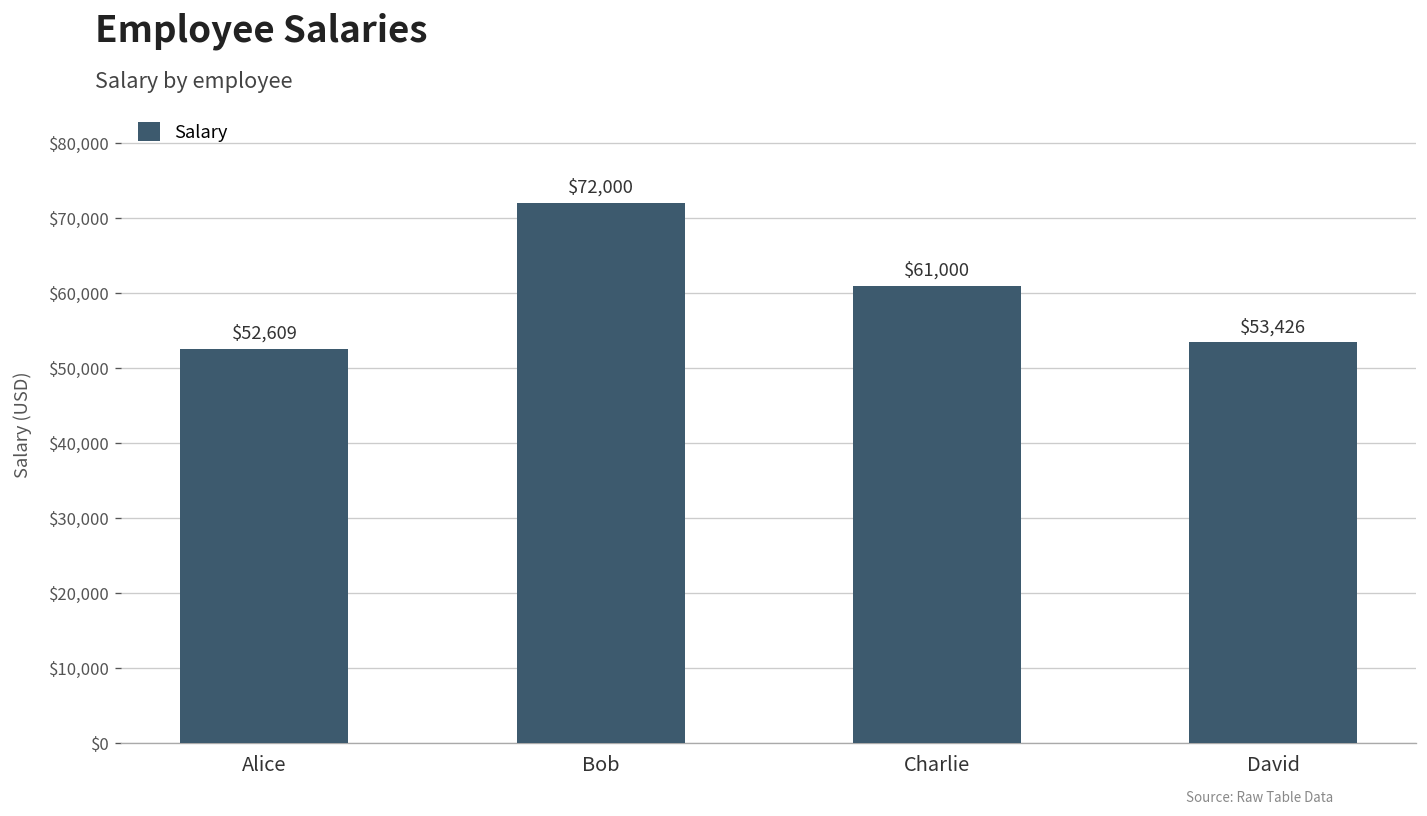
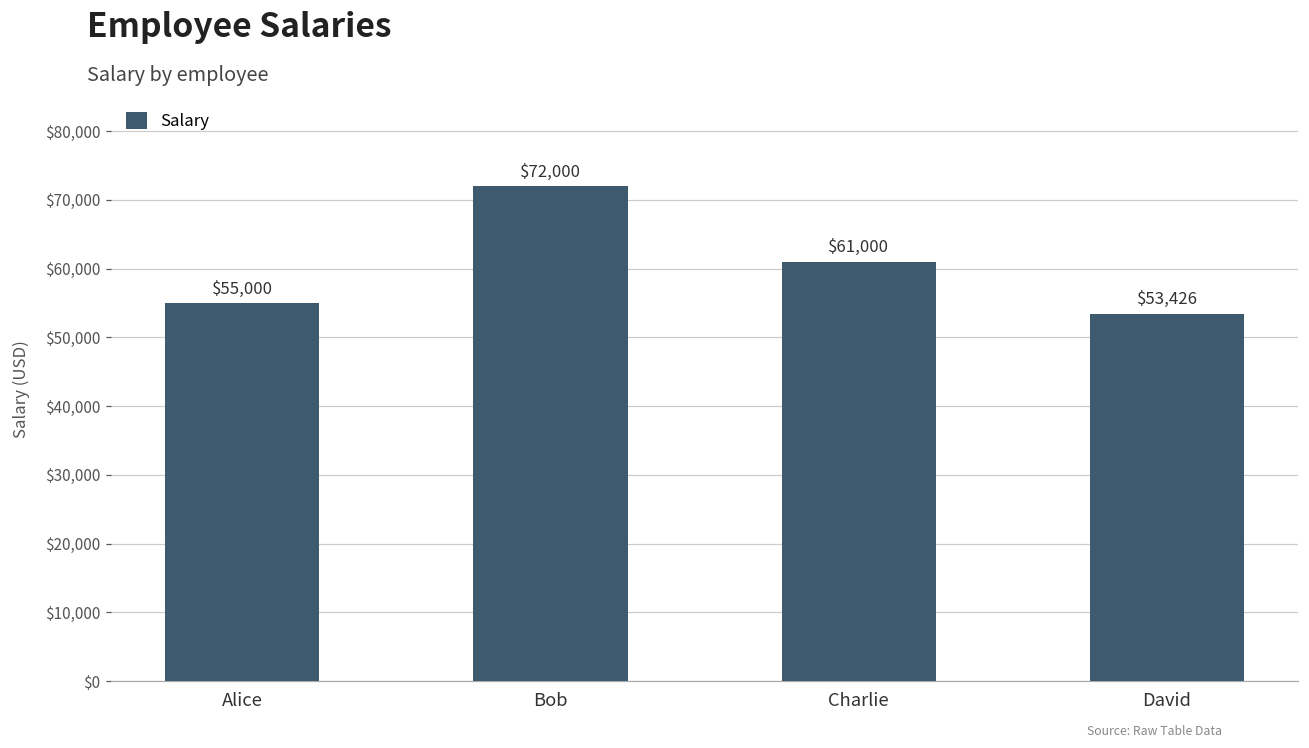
  {
-   "Alice": "$52,609",
+   "Alice": "$55,000",
    "Bob": "$72,000",
    "Charlie": "$61,000",
    "David": "$53,426"
  }
